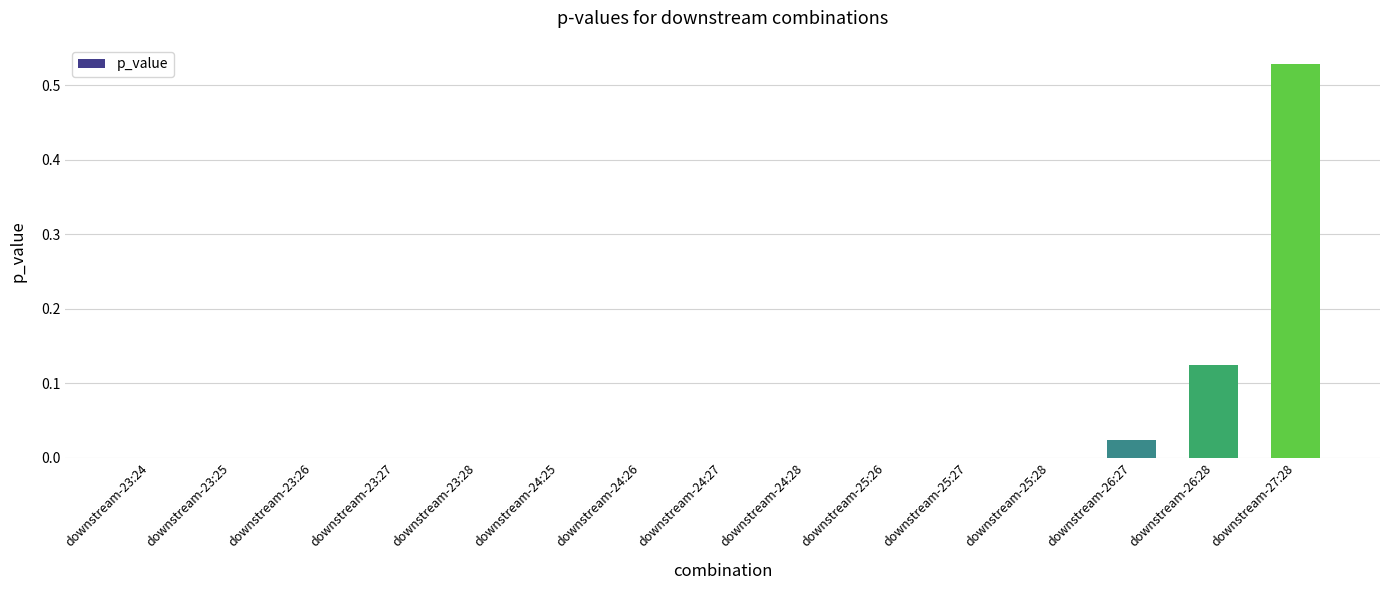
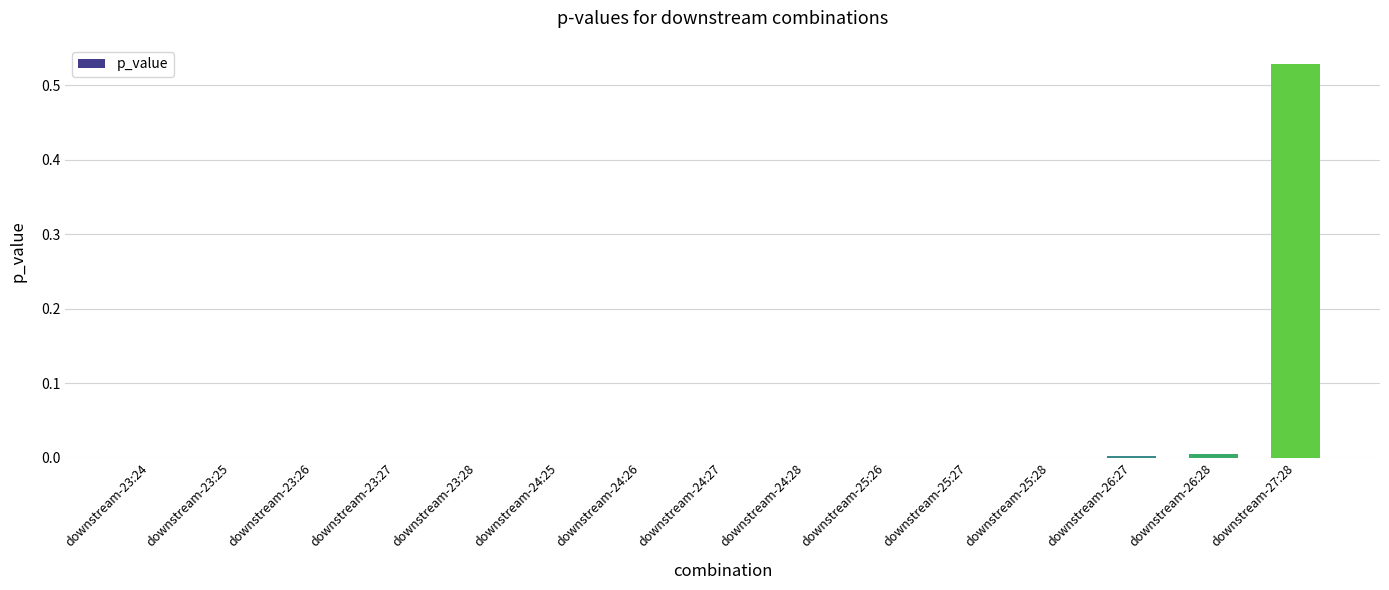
  {
    "downstream-23:24": 0.00,
    "downstream-23:25": 0.00,
    "downstream-23:26": 0.00,
    "downstream-23:27": 0.00,
    "downstream-23:28": 0.00,
    "downstream-24:26": 0.00,
    "downstream-24:27": 0.00,
    "downstream-24:28": 0.00,
    "downstream-25:26": 0.00,
    "downstream-25:27": 0.00,
    "downstream-25:28": 0.00,
-   "downstream-26:27": 0.02,
-   "downstream-26:28": 0.13,
+   "downstream-26:27": 0.00,
+   "downstream-26:28": 0.00,
    "downstream-27:28": 0.53
  }
